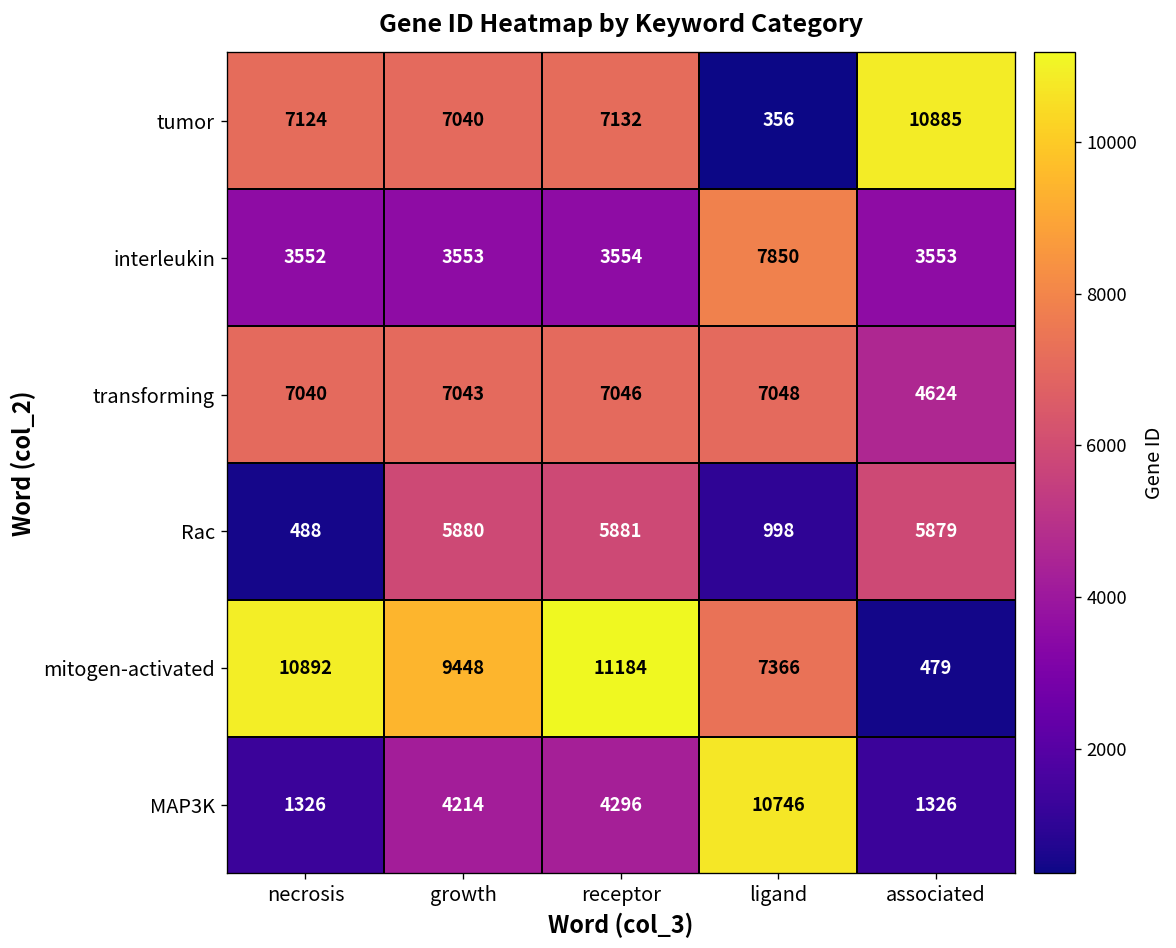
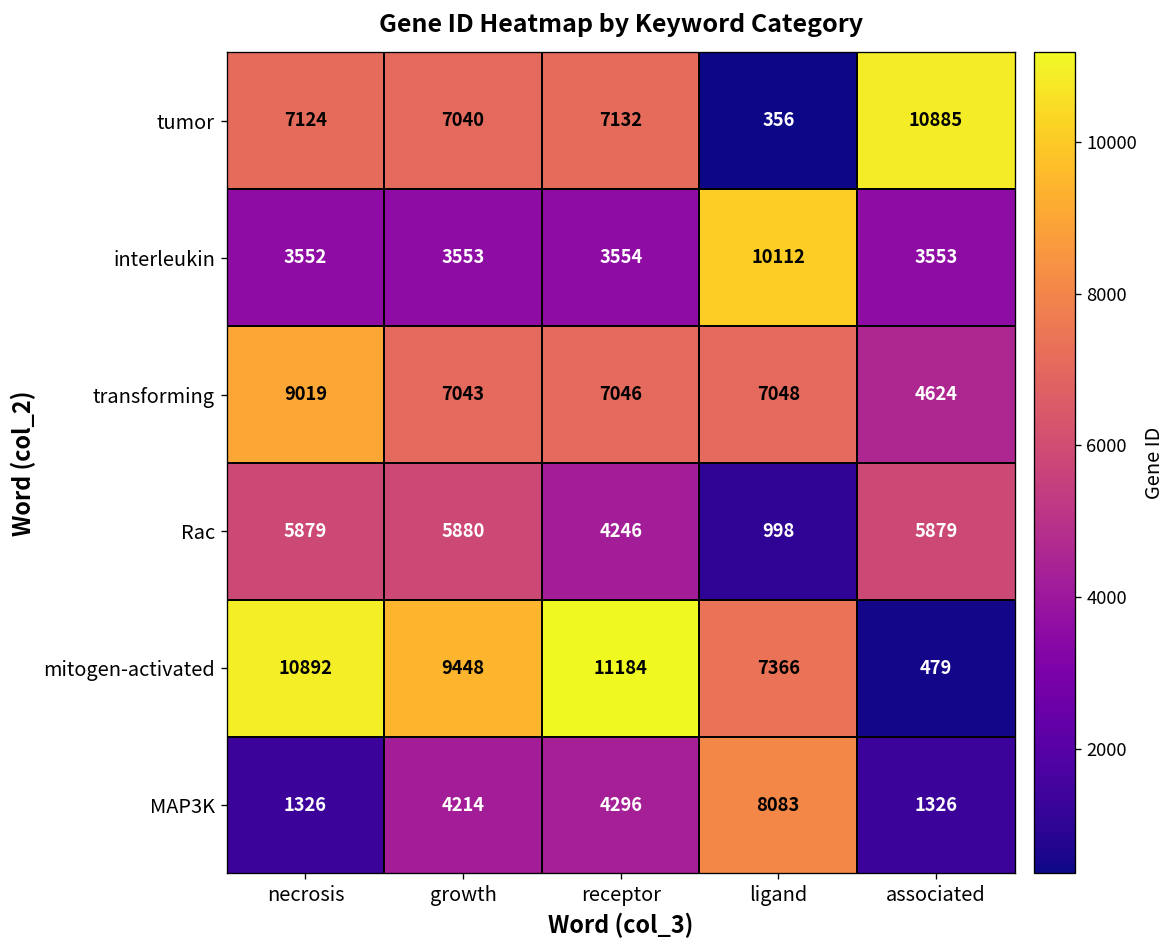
  {
    "tumor": {
      "necrosis": 7124,
      "growth": 7040,
      "receptor": 7132,
      "ligand": 356,
      "associated": 10885
    },
    "interleukin": {
      "necrosis": 3552,
      "growth": 3553,
      "receptor": 3554,
-     "ligand": 7850,
+     "ligand": 10112,
      "associated": 3553
    },
    "transforming": {
-     "necrosis": 7040,
+     "necrosis": 9019,
      "growth": 7043,
      "receptor": 7046,
      "ligand": 7048,
      "associated": 4624
    },
    "Rac": {
-     "necrosis": 488,
+     "necrosis": 5879,
      "growth": 5880,
-     "receptor": 5881,
+     "receptor": 4246,
      "ligand": 998,
      "associated": 5879
    },
    "mitogen-activated": {
      "necrosis": 10892,
      "growth": 9448,
      "receptor": 11184,
      "ligand": 7366,
      "associated": 479
    },
    "MAP3K": {
      "necrosis": 1326,
      "growth": 4214,
      "receptor": 4296,
-     "ligand": 10746,
+     "ligand": 8083,
      "associated": 1326
    }
  }
